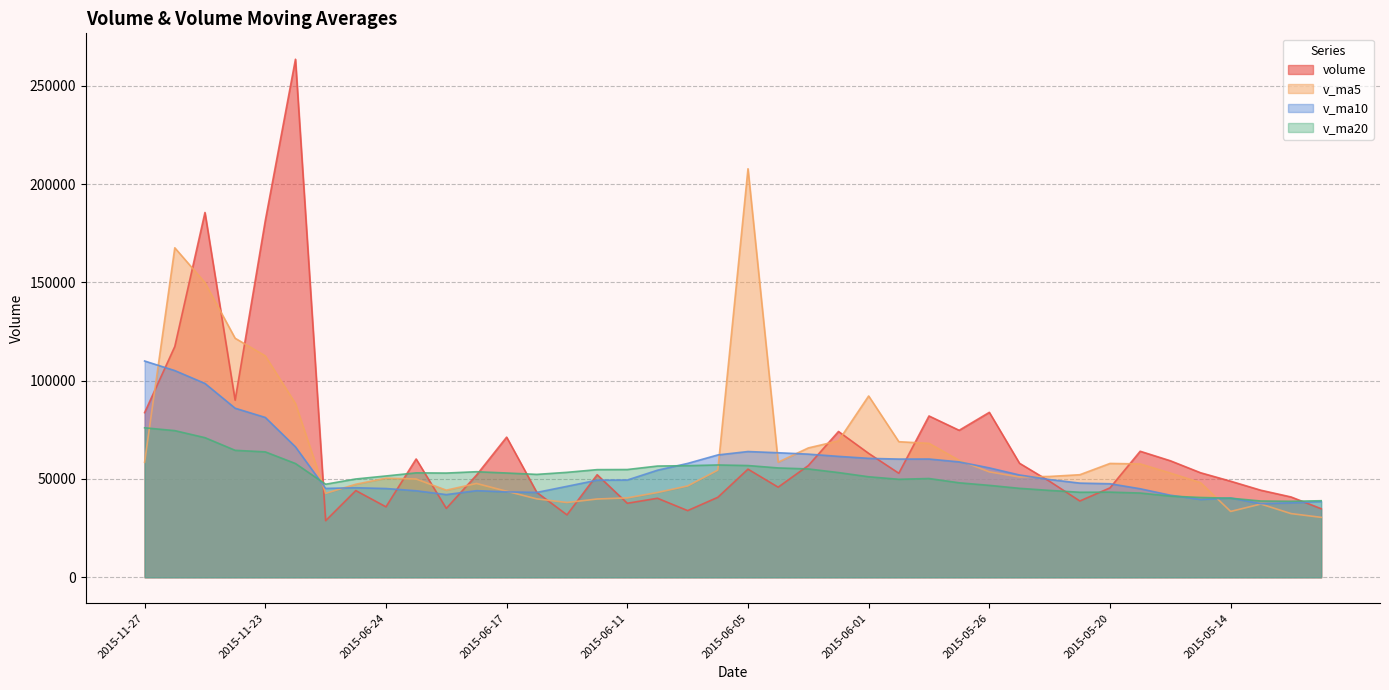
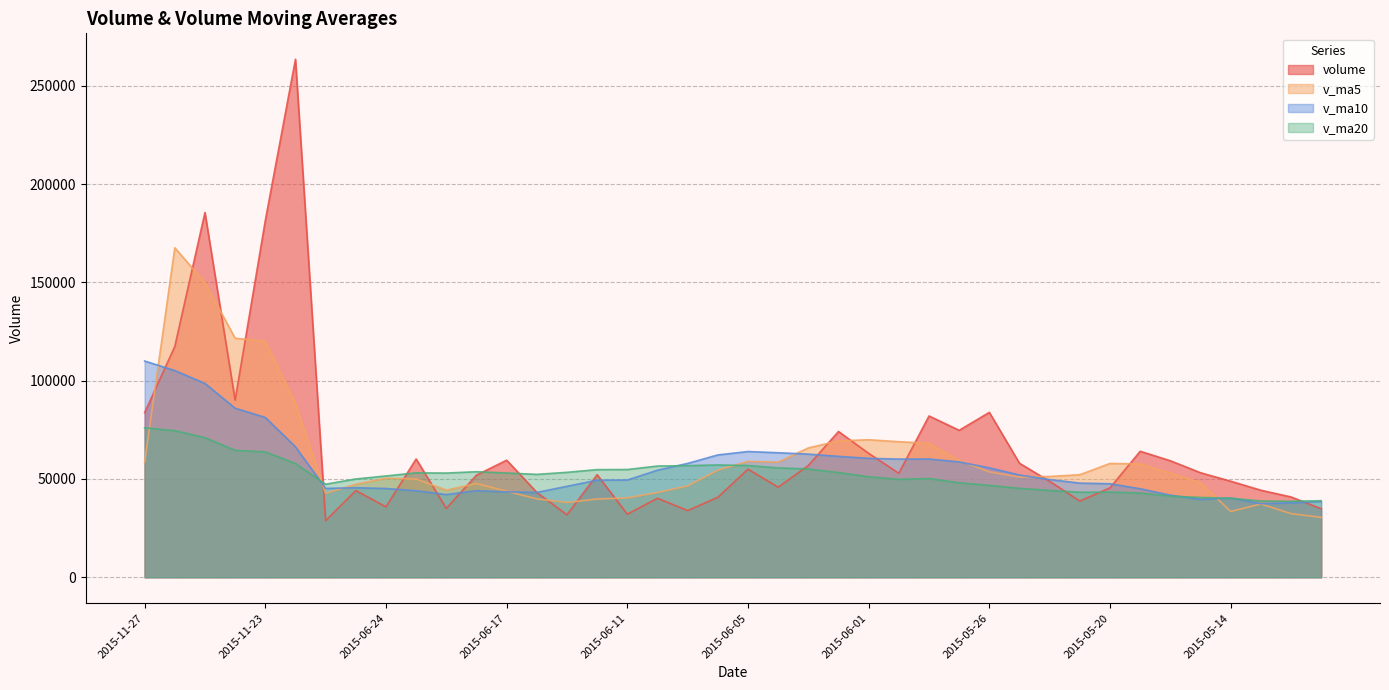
  {
    "volume": {
      "2015-11-27": 84000,
      "2015-11-23": 181000,
      "2015-06-24": 36000,
-     "2015-06-17": 71000,
-     "2015-06-11": 38000,
+     "2015-06-17": 60000,
+     "2015-06-11": 32000,
      "2015-06-05": 55000,
      "2015-06-01": 63000,
      "2015-05-26": 84000,
      "2015-05-20": 45000,
      "2015-05-14": 49000
    },
    "v_ma5": {
      "2015-11-27": 58000,
-     "2015-11-23": 113000,
+     "2015-11-23": 120000,
      "2015-06-11": 40000,
-     "2015-06-05": 208000,
-     "2015-06-01": 92000,
+     "2015-06-05": 59000,
+     "2015-06-01": 70000,
      "2015-05-26": 54000,
      "2015-05-20": 58000,
      "2015-05-14": 33000
    }
  }
